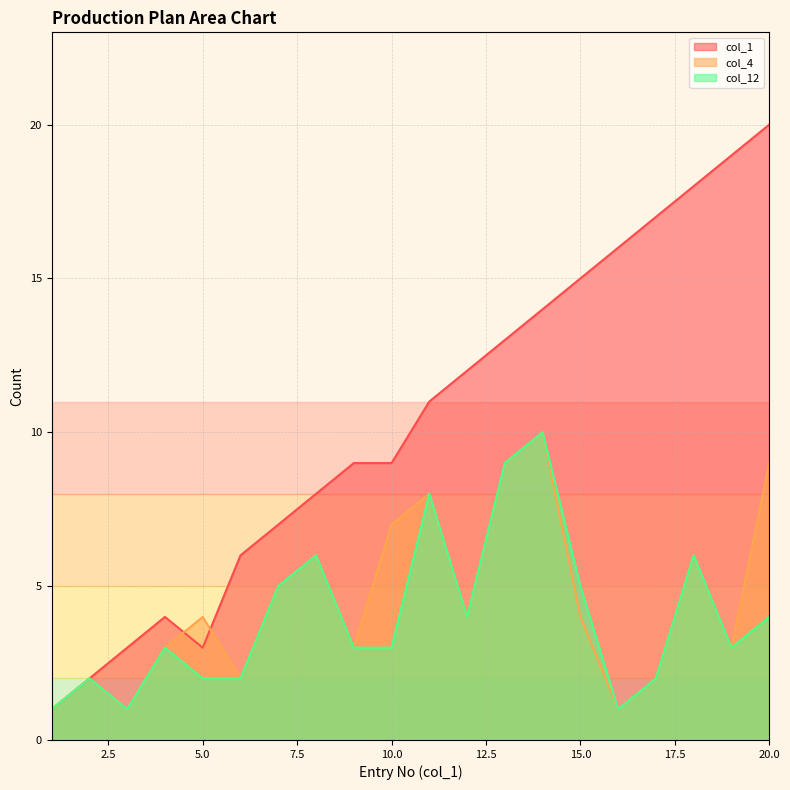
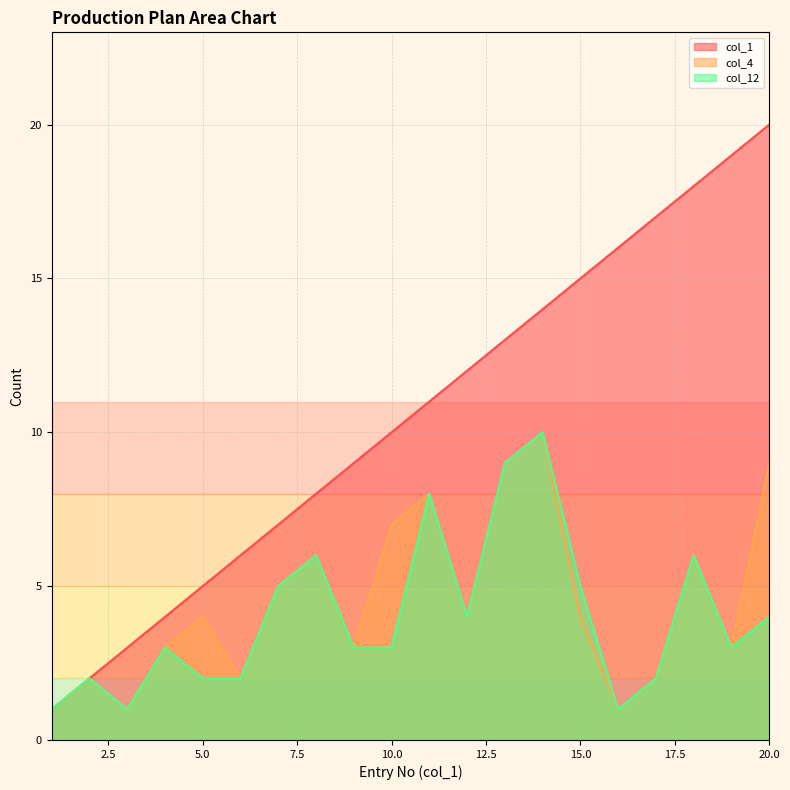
  {
    "col_1": {
-     "5.0": 3,
-     "10.0": 9,
+     "5.0": 5,
+     "10.0": 10,
      "15.0": 15,
      "20.0": 20
    },
    "col_4": {
      "5.0": 4,
      "10.0": 7,
      "15.0": 4,
      "20.0": 9
    },
    "col_12": {
      "5.0": 2,
      "10.0": 3,
      "15.0": 5,
      "20.0": 4
    }
  }
